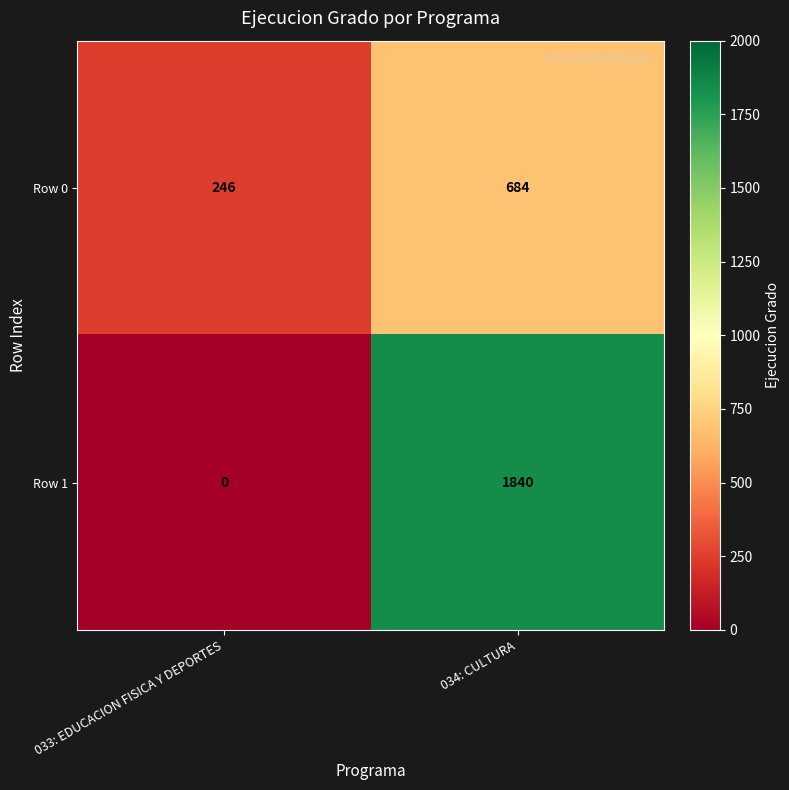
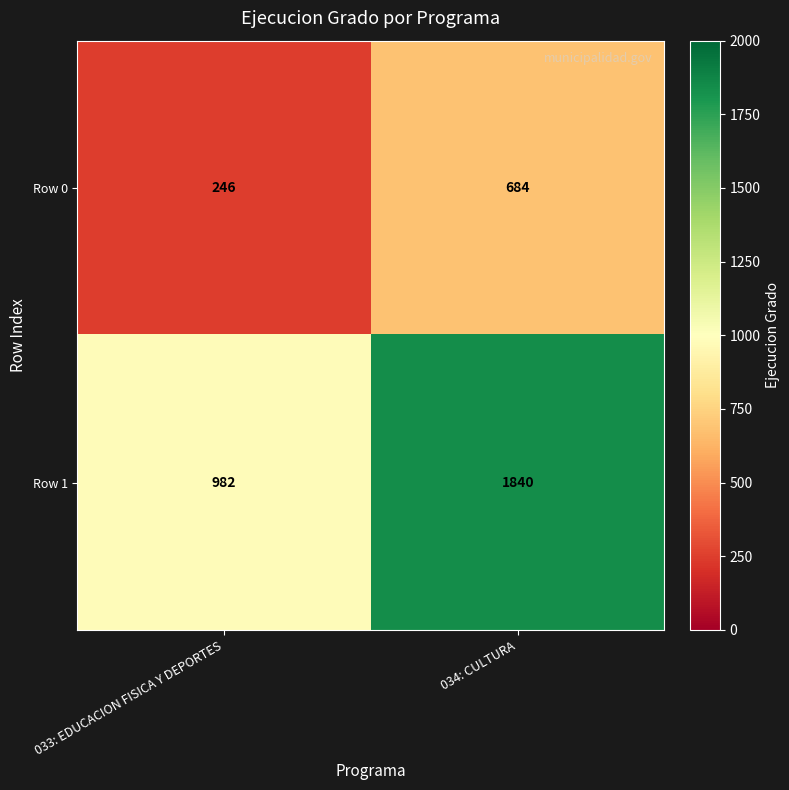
  {
    "Row 0": {
      "033: EDUCACION FISICA Y DEPORTES": 246
    },
    "Row 1": {
-     "033: EDUCACION FISICA Y DEPORTES": 0,
+     "033: EDUCACION FISICA Y DEPORTES": 982,
      "034: CULTURA": 1840
    }
  }
